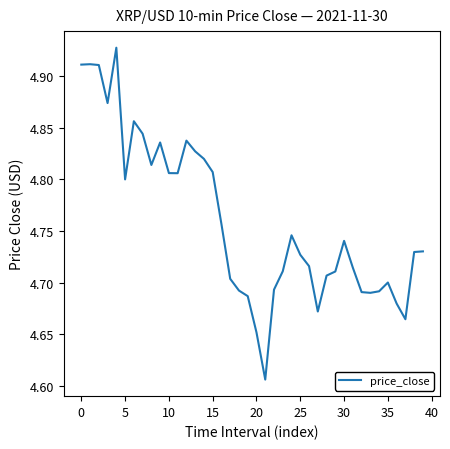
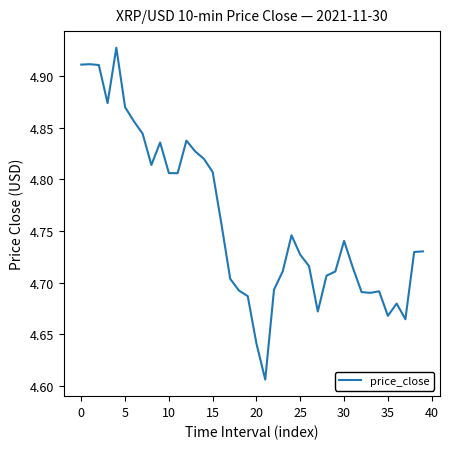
  {
    "0": 4.911,
-   "5": 4.80,
+   "5": 4.87,
    "10": 4.806,
    "15": 4.807,
-   "20": 4.652,
+   "20": 4.641,
    "25": 4.727,
    "30": 4.740,
-   "35": 4.700
+   "35": 4.668
  }
